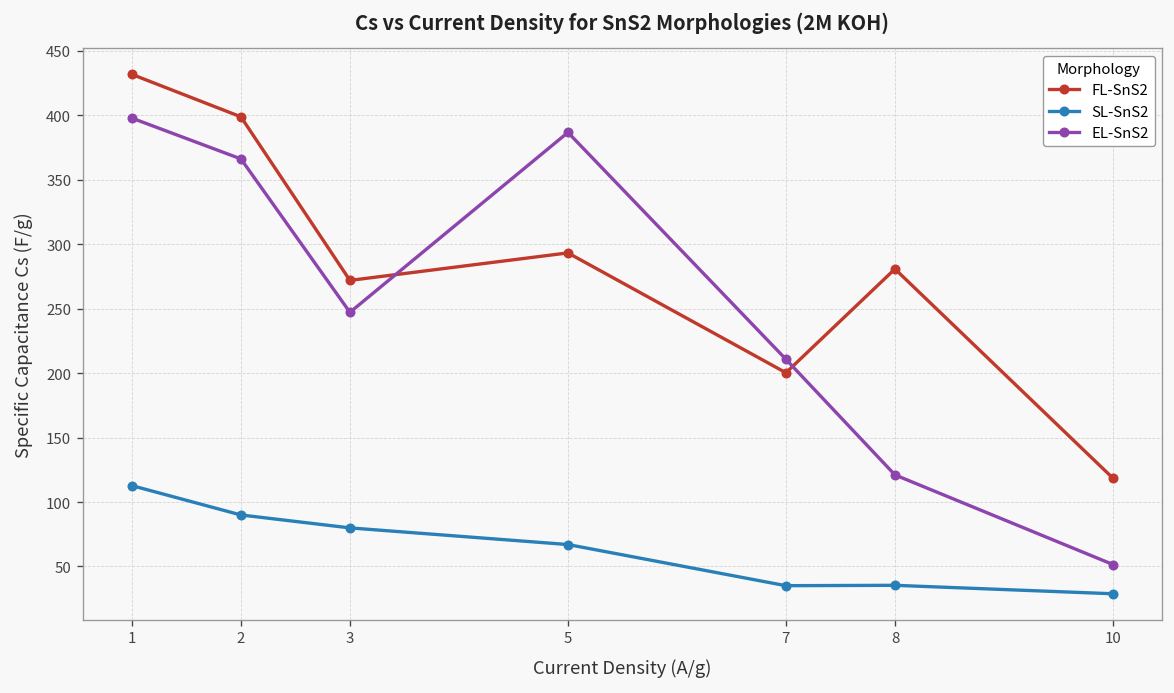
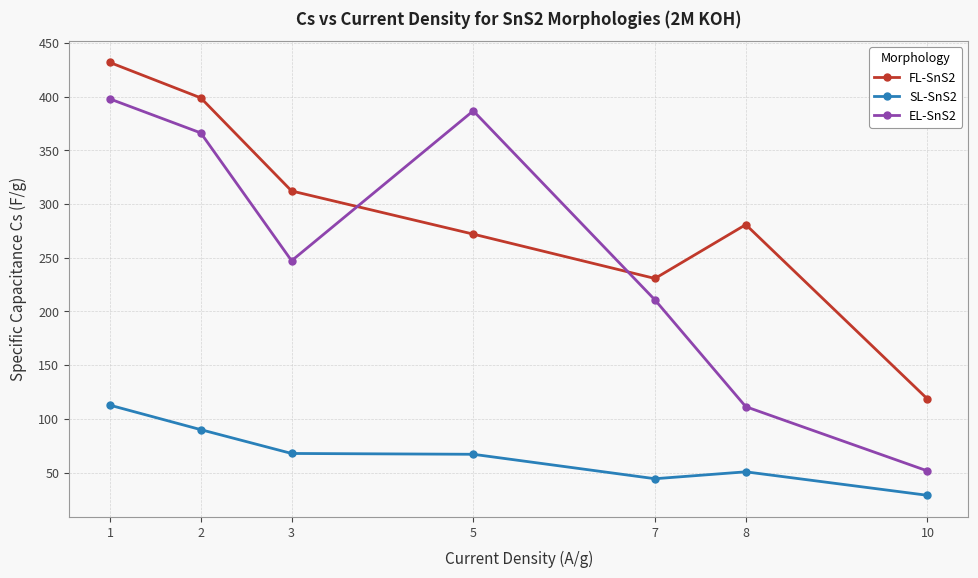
  {
    "FL-SnS2": {
      "1": 432,
      "2": 399,
-     "3": 272,
-     "5": 293,
-     "7": 200,
+     "3": 312,
+     "5": 272,
+     "7": 231,
      "8": 281,
      "10": 119
    },
    "SL-SnS2": {
      "1": 113,
      "2": 90,
-     "3": 80,
+     "3": 68,
      "5": 67,
-     "7": 35,
-     "8": 35,
+     "7": 44,
+     "8": 51,
      "10": 29
    },
    "EL-SnS2": {
      "1": 398,
      "2": 366,
      "3": 247,
      "5": 387,
      "7": 211,
-     "8": 121,
+     "8": 111,
      "10": 52
    }
  }
